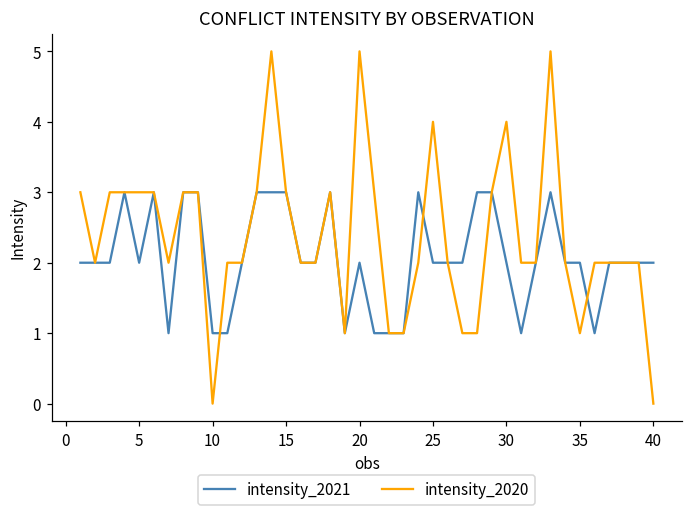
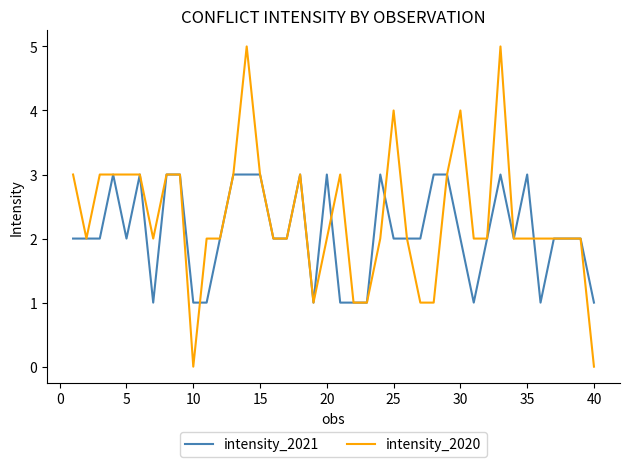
  {
    "intensity_2021": {
      "5": 2,
      "10": 1,
-     "20": 2,
+     "20": 3,
      "25": 2,
      "30": 2,
-     "35": 2,
-     "40": 2
+     "35": 3,
+     "40": 1
    },
    "intensity_2020": {
      "5": 3,
      "10": 0,
-     "20": 5,
+     "20": 2,
      "25": 4,
      "30": 4,
-     "35": 1,
+     "35": 2,
      "40": 0
    }
  }
